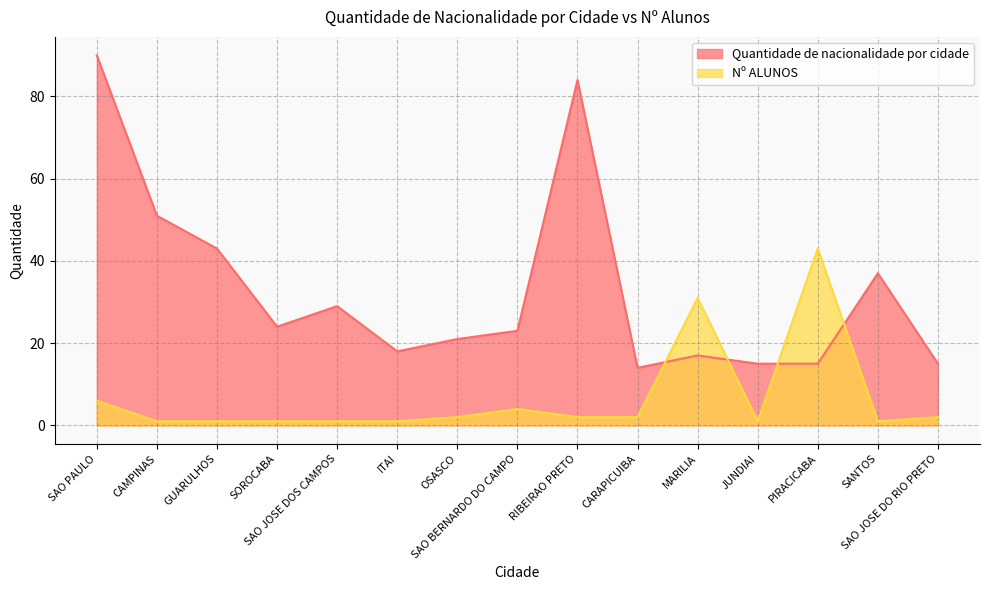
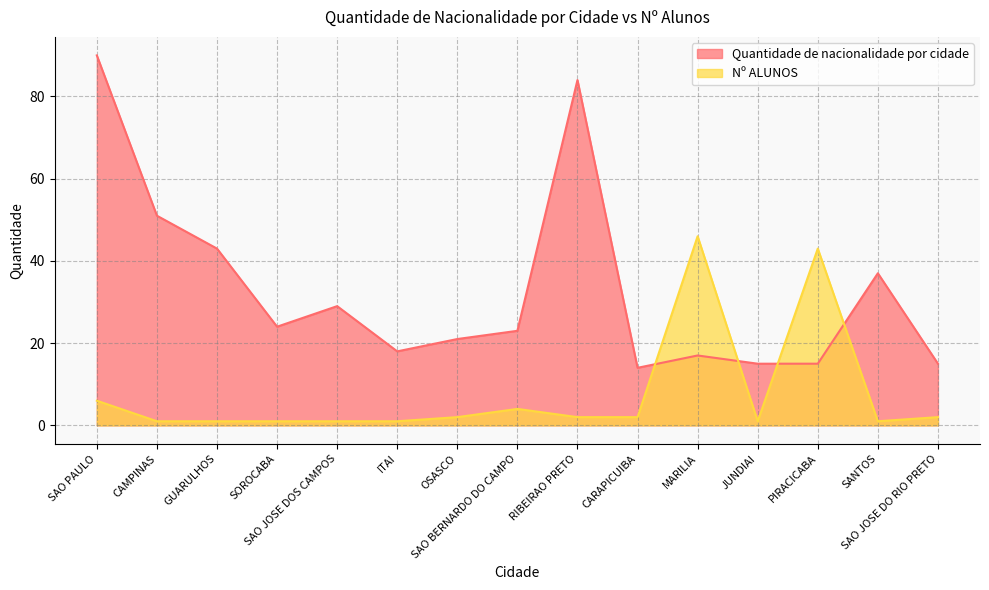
  {
    "Quantidade de nacionalidade por cidade": {
      "SAO PAULO": 90,
      "CAMPINAS": 51,
      "GUARULHOS": 43,
      "SOROCABA": 24,
      "SAO JOSE DOS CAMPOS": 29,
      "ITAI": 18,
      "OSASCO": 21,
      "SAO BERNARDO DO CAMPO": 23,
      "RIBEIRAO PRETO": 84,
      "CARAPICUIBA": 14,
      "MARILIA": 17,
      "JUNDIAI": 15,
      "PIRACICABA": 15,
      "SANTOS": 37,
      "SAO JOSE DO RIO PRETO": 15
    },
    "Nº ALUNOS": {
      "SAO PAULO": 6,
      "CAMPINAS": 1,
      "GUARULHOS": 1,
      "SOROCABA": 1,
      "SAO JOSE DOS CAMPOS": 1,
      "ITAI": 1,
      "OSASCO": 2,
      "SAO BERNARDO DO CAMPO": 4,
      "RIBEIRAO PRETO": 2,
      "CARAPICUIBA": 2,
-     "MARILIA": 31,
+     "MARILIA": 46,
      "JUNDIAI": 1,
      "PIRACICABA": 43,
      "SANTOS": 1,
      "SAO JOSE DO RIO PRETO": 2
    }
  }
